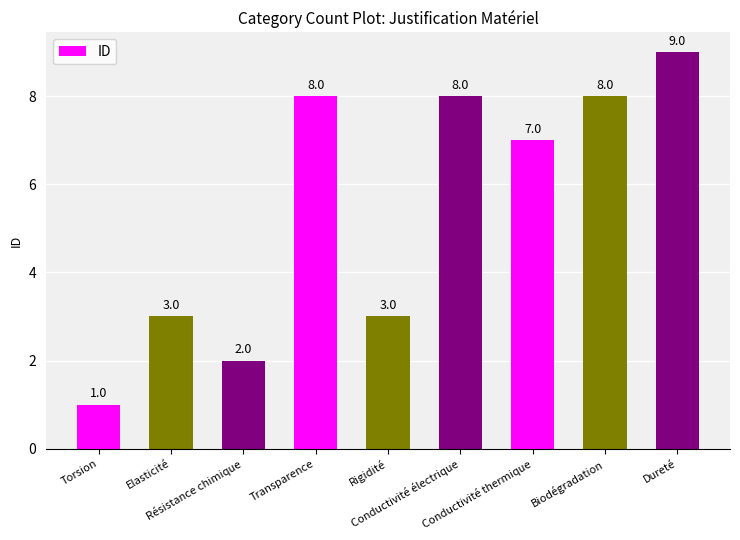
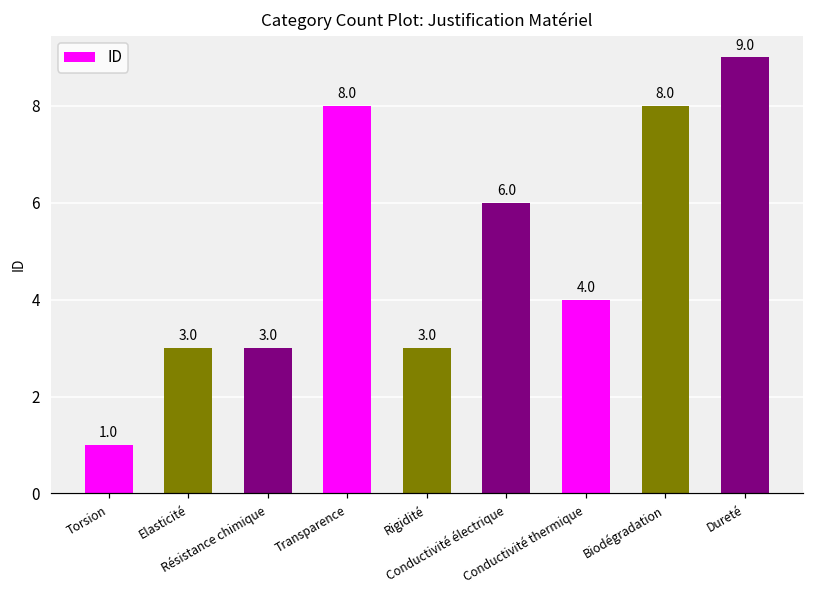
  {
    "Torsion": 1.0,
    "Elasticité": 3.0,
-   "Résistance chimique": 2.0,
+   "Résistance chimique": 3.0,
    "Transparence": 8.0,
    "Rigidité": 3.0,
-   "Conductivité électrique": 8.0,
-   "Conductivité thermique": 7.0,
+   "Conductivité électrique": 6.0,
+   "Conductivité thermique": 4.0,
    "Biodégradation": 8.0,
    "Dureté": 9.0
  }
